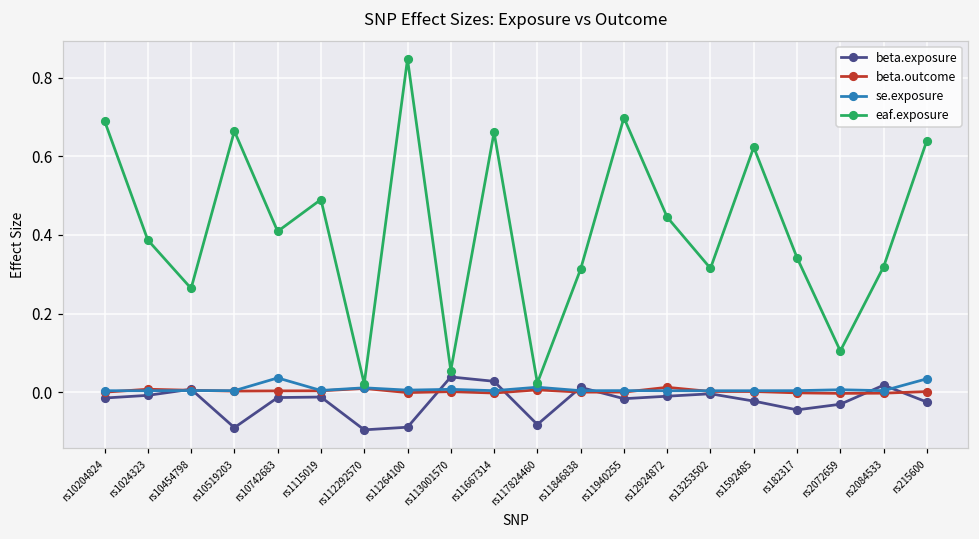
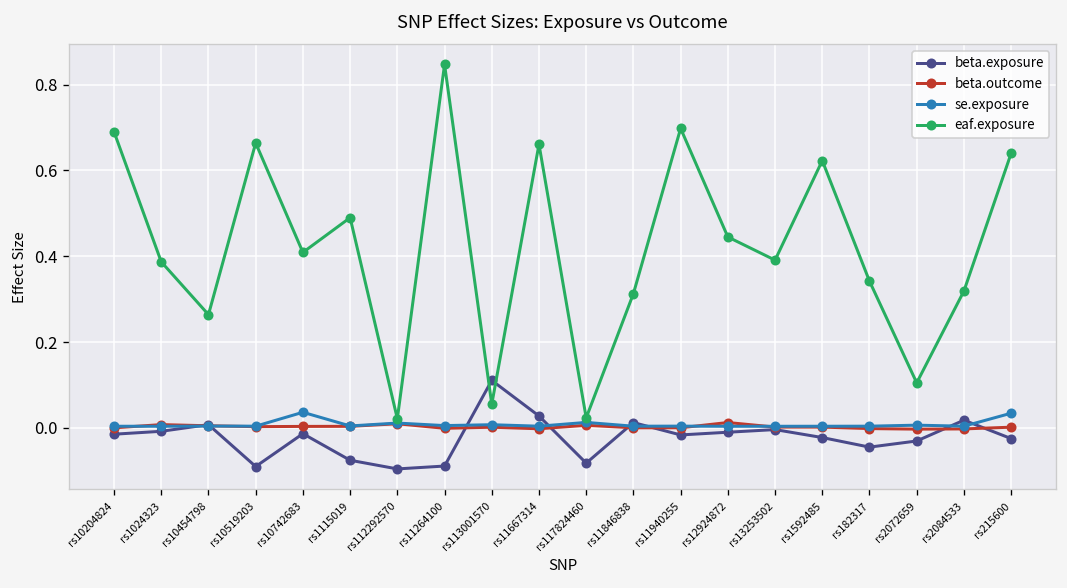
  {
    "beta.exposure": {
      "rs10204824": -0.01,
      "rs1024323": -0.01,
      "rs10519203": -0.09,
      "rs10742683": -0.01,
-     "rs1115019": -0.01,
+     "rs1115019": -0.08,
      "rs112292570": -0.10,
      "rs11264100": -0.09,
-     "rs113001570": 0.04,
+     "rs113001570": 0.11,
      "rs11667314": 0.03,
      "rs117824460": -0.08,
      "rs11846838": 0.01,
      "rs11940255": -0.02,
      "rs12924872": -0.01,
      "rs1592485": -0.02,
      "rs182317": -0.04,
      "rs2072659": -0.03,
      "rs2084533": 0.02,
      "rs215600": -0.02
    },
    "beta.outcome": {
      "rs10742683": 0.00,
      "rs12924872": 0.01,
      "rs2072659": 0.00,
      "rs215600": 0.00
    },
    "se.exposure": {
      "rs10742683": 0.04,
      "rs12924872": 0.00,
      "rs2072659": 0.01,
      "rs215600": 0.03
    },
    "eaf.exposure": {
      "rs10204824": 0.69,
      "rs1024323": 0.39,
      "rs10454798": 0.26,
      "rs10519203": 0.66,
      "rs10742683": 0.41,
      "rs1115019": 0.49,
      "rs112292570": 0.02,
      "rs11264100": 0.85,
      "rs113001570": 0.06,
      "rs11667314": 0.66,
      "rs117824460": 0.02,
      "rs11846838": 0.31,
      "rs11940255": 0.70,
      "rs12924872": 0.45,
-     "rs13253502": 0.32,
+     "rs13253502": 0.39,
      "rs1592485": 0.62,
      "rs182317": 0.34,
      "rs2072659": 0.11,
      "rs2084533": 0.32,
      "rs215600": 0.64
    }
  }
